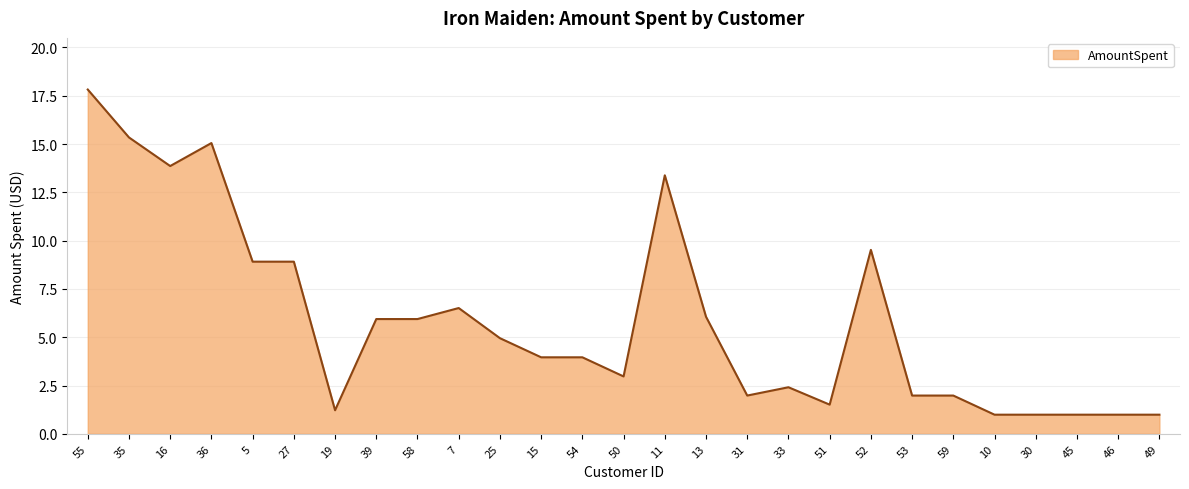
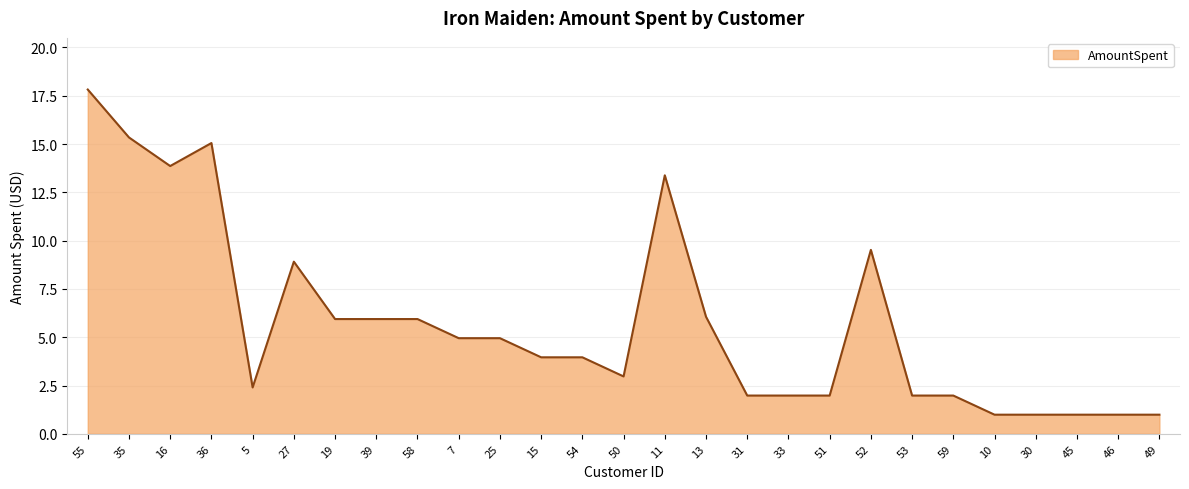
  {
    "55": 17.8,
    "35": 15.3,
    "16": 13.9,
    "36": 15.1,
-   "5": 8.9,
+   "5": 2.4,
    "27": 8.9,
-   "19": 1.2,
+   "19": 5.9,
    "39": 5.9,
    "58": 5.9,
-   "7": 6.5,
+   "7": 5.0,
    "25": 5.0,
    "15": 4.0,
    "54": 4.0,
    "50": 3.0,
    "11": 13.4,
    "13": 6.1,
    "31": 2.0,
-   "33": 2.4,
-   "51": 1.5,
+   "33": 2.0,
+   "51": 2.0,
    "52": 9.5,
    "53": 2.0,
    "59": 2.0,
    "10": 1.0,
    "30": 1.0,
    "45": 1.0,
    "46": 1.0,
    "49": 1.0
  }
